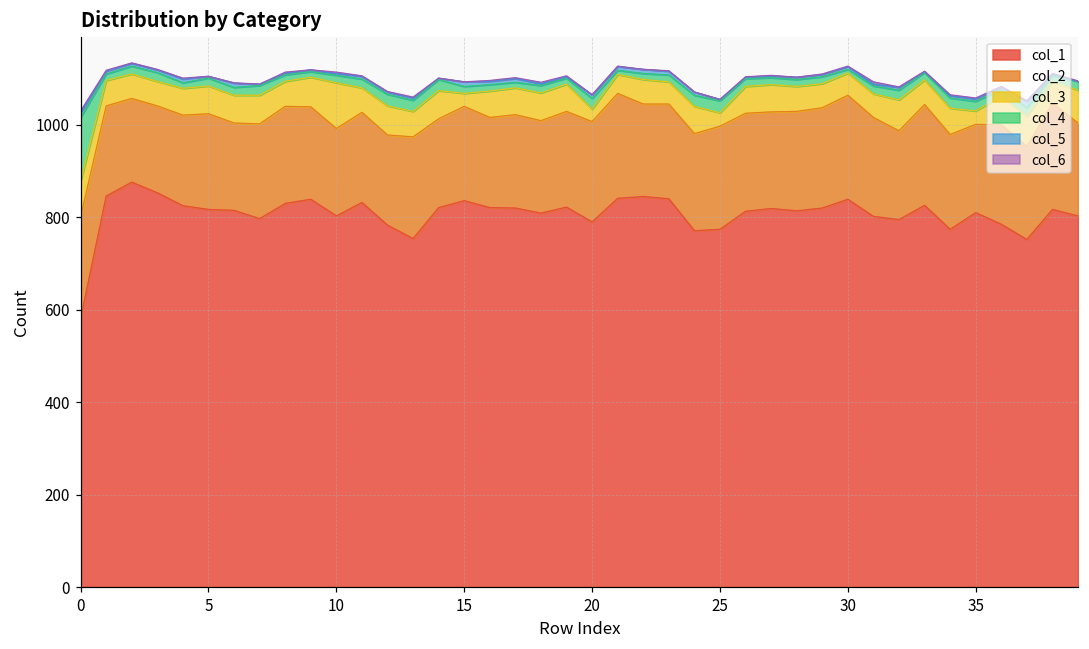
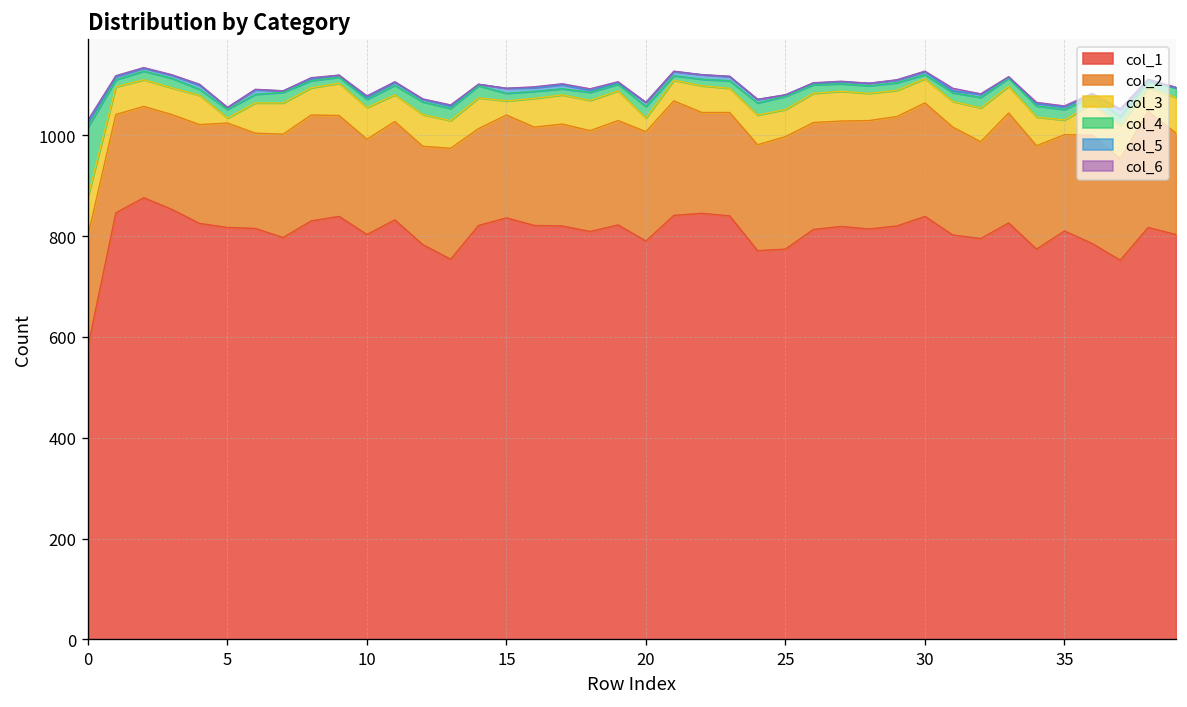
  {
    "col_3": {
      "0": 80,
-     "5": 60,
-     "10": 100,
+     "5": 10,
+     "10": 60,
      "15": 30,
      "20": 30,
-     "25": 30,
+     "25": 50,
      "30": 50,
      "35": 30
    },
    "col_4": {
      "0": 140,
      "15": 20,
      "20": 20
    }
  }
